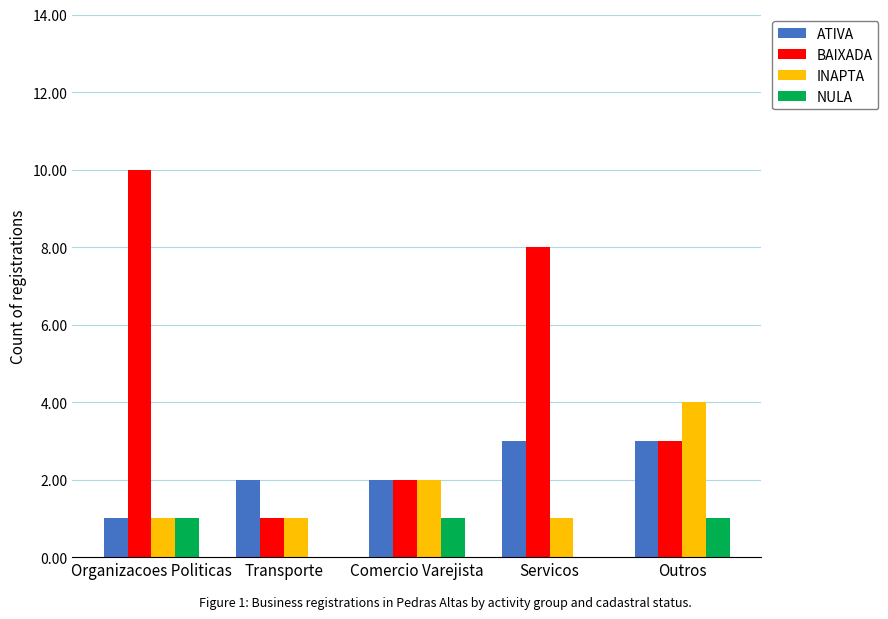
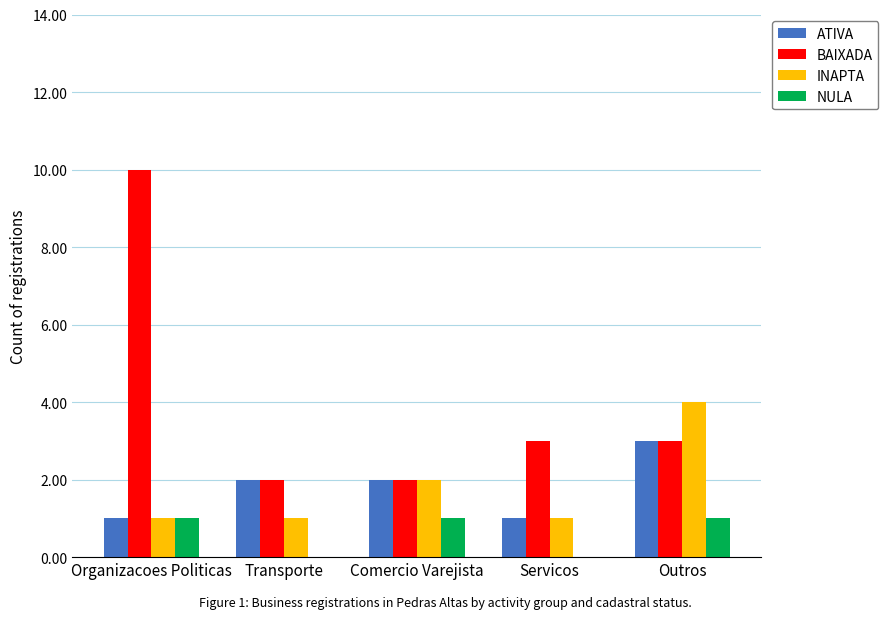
  {
    "ATIVA": {
      "Organizacoes Politicas": 1,
      "Transporte": 2,
      "Comercio Varejista": 2,
-     "Servicos": 3,
+     "Servicos": 1,
      "Outros": 3
    },
    "BAIXADA": {
      "Organizacoes Politicas": 10,
-     "Transporte": 1,
+     "Transporte": 2,
      "Comercio Varejista": 2,
-     "Servicos": 8,
+     "Servicos": 3,
      "Outros": 3
    },
    "INAPTA": {
      "Organizacoes Politicas": 1,
      "Transporte": 1,
      "Comercio Varejista": 2,
      "Servicos": 1,
      "Outros": 4
    },
    "NULA": {
      "Organizacoes Politicas": 1,
      "Transporte": 0,
      "Comercio Varejista": 1,
      "Servicos": 0,
      "Outros": 1
    }
  }
